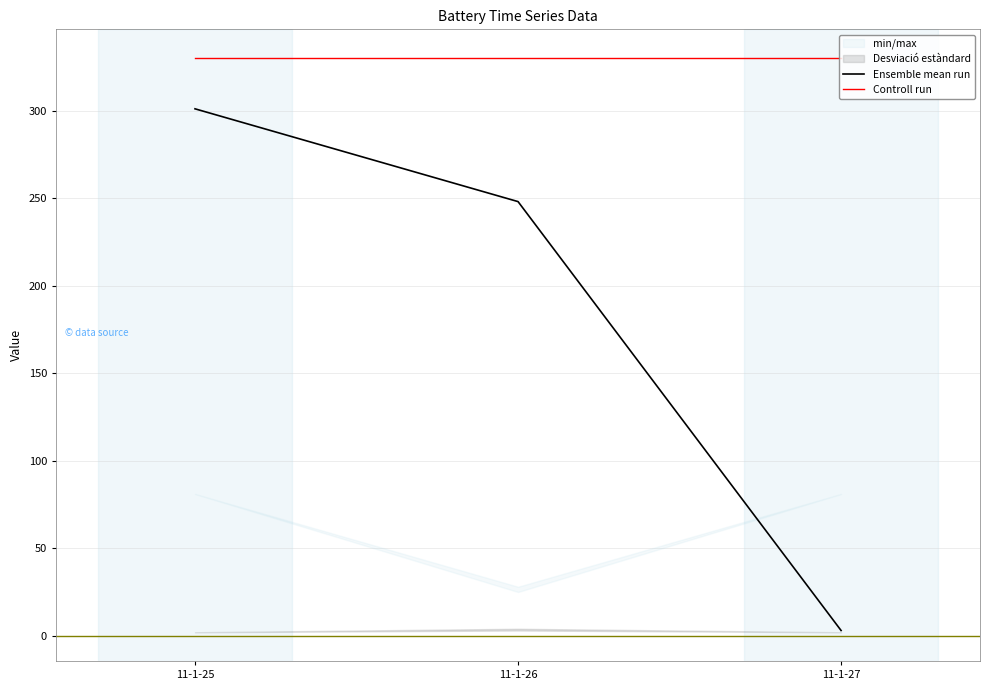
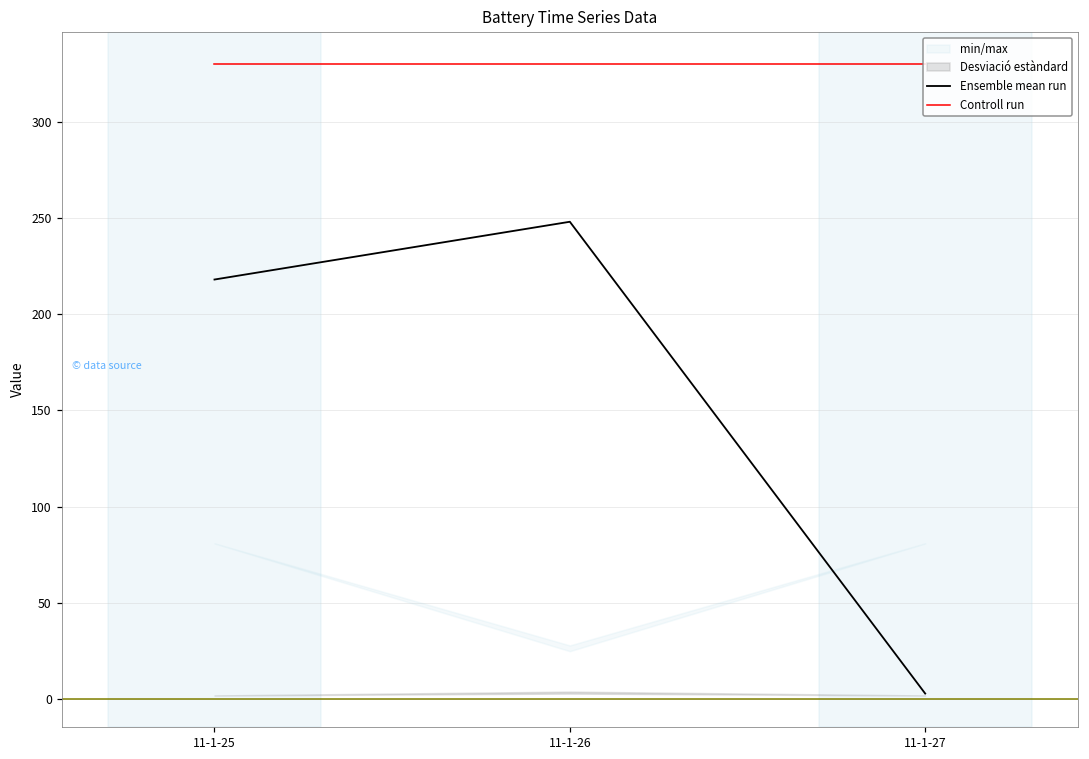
  {
    "Ensemble mean run": {
-     "11-1-25": 301,
+     "11-1-25": 218,
      "11-1-26": 248
    },
    "Controll run": {
      "11-1-25": 330,
      "11-1-26": 330
    }
  }
